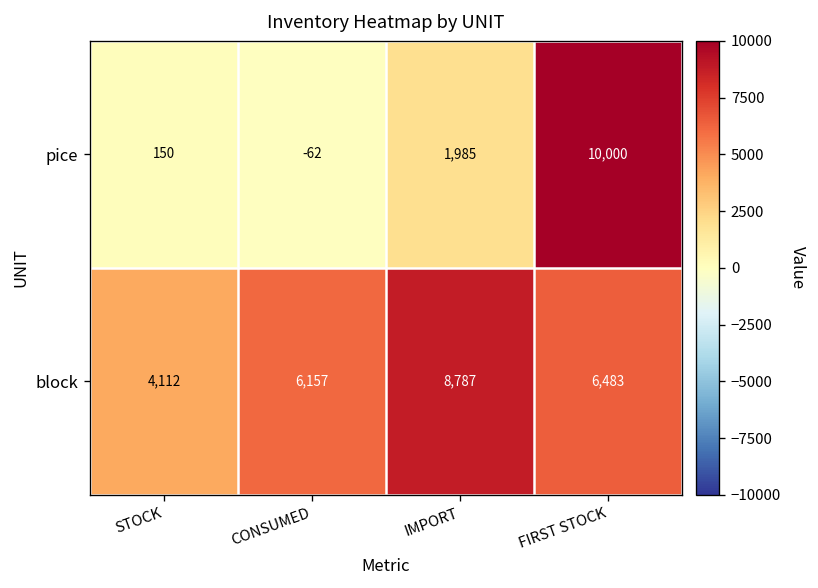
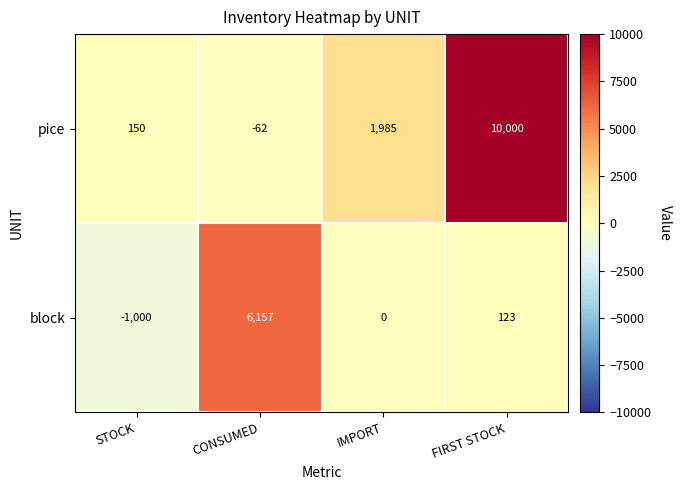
  {
    "pice": {
      "STOCK": "150",
      "CONSUMED": "-62",
      "IMPORT": "1,985",
      "FIRST STOCK": "10,000"
    },
    "block": {
-     "STOCK": "4,112",
+     "STOCK": "-1,000",
      "CONSUMED": "6,157",
-     "IMPORT": "8,787",
-     "FIRST STOCK": "6,483"
+     "IMPORT": "0",
+     "FIRST STOCK": "123"
    }
  }
